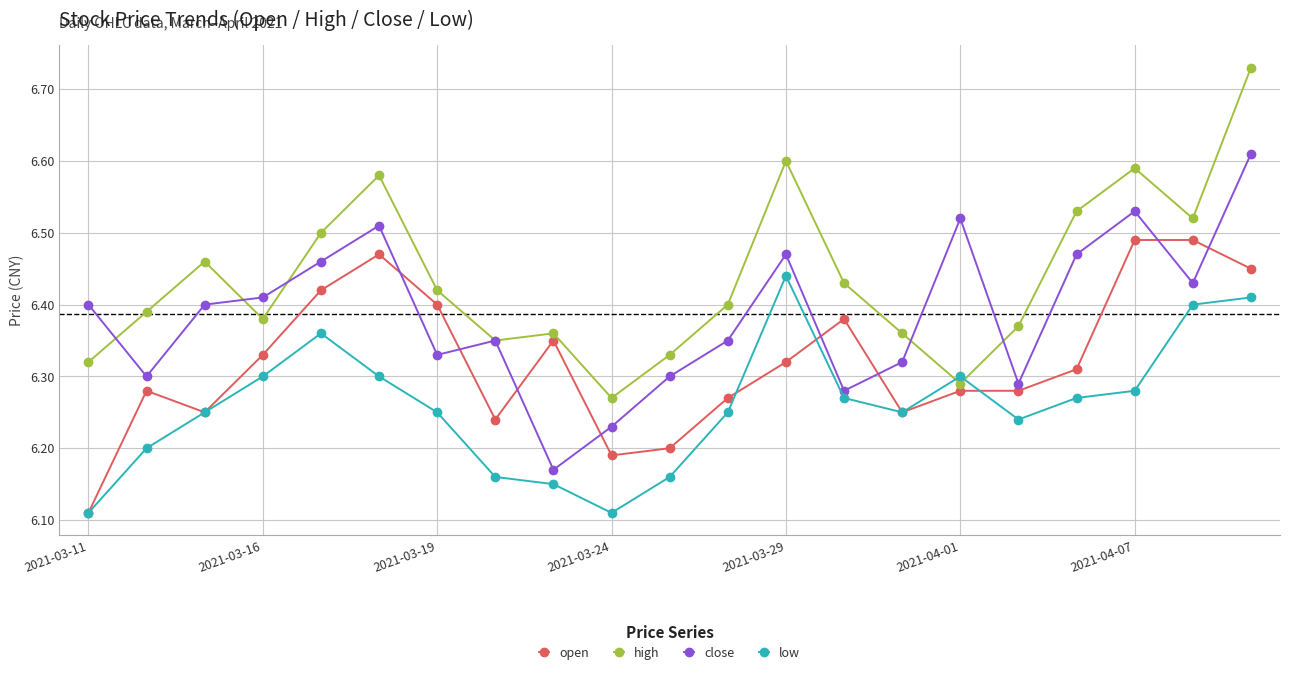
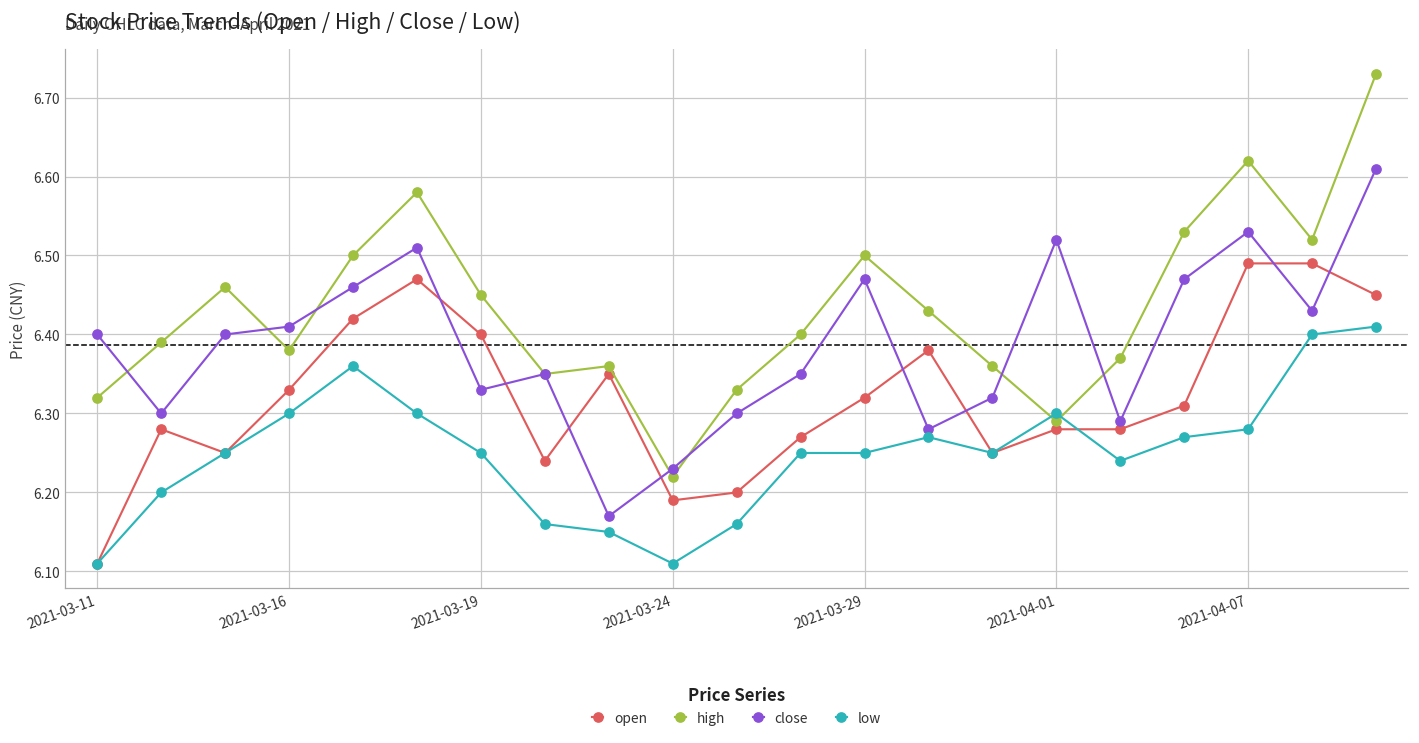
  {
    "open": {
      "2021-03-16": 6.33,
      "2021-03-19": 6.40,
      "2021-03-24": 6.19,
      "2021-03-29": 6.32,
      "2021-04-01": 6.28,
      "2021-04-07": 6.49
    },
    "high": {
      "2021-03-11": 6.32,
      "2021-03-16": 6.38,
-     "2021-03-19": 6.42,
-     "2021-03-24": 6.27,
-     "2021-03-29": 6.6,
+     "2021-03-19": 6.45,
+     "2021-03-24": 6.22,
+     "2021-03-29": 6.5,
      "2021-04-01": 6.29,
-     "2021-04-07": 6.59
+     "2021-04-07": 6.62
    },
    "close": {
      "2021-03-11": 6.40,
      "2021-03-16": 6.41,
      "2021-03-19": 6.33,
      "2021-03-24": 6.23,
      "2021-03-29": 6.47,
      "2021-04-01": 6.52,
      "2021-04-07": 6.53
    },
    "low": {
      "2021-03-16": 6.30,
      "2021-03-19": 6.25,
      "2021-03-24": 6.11,
-     "2021-03-29": 6.44,
+     "2021-03-29": 6.25,
      "2021-04-01": 6.30,
      "2021-04-07": 6.28
    }
  }
